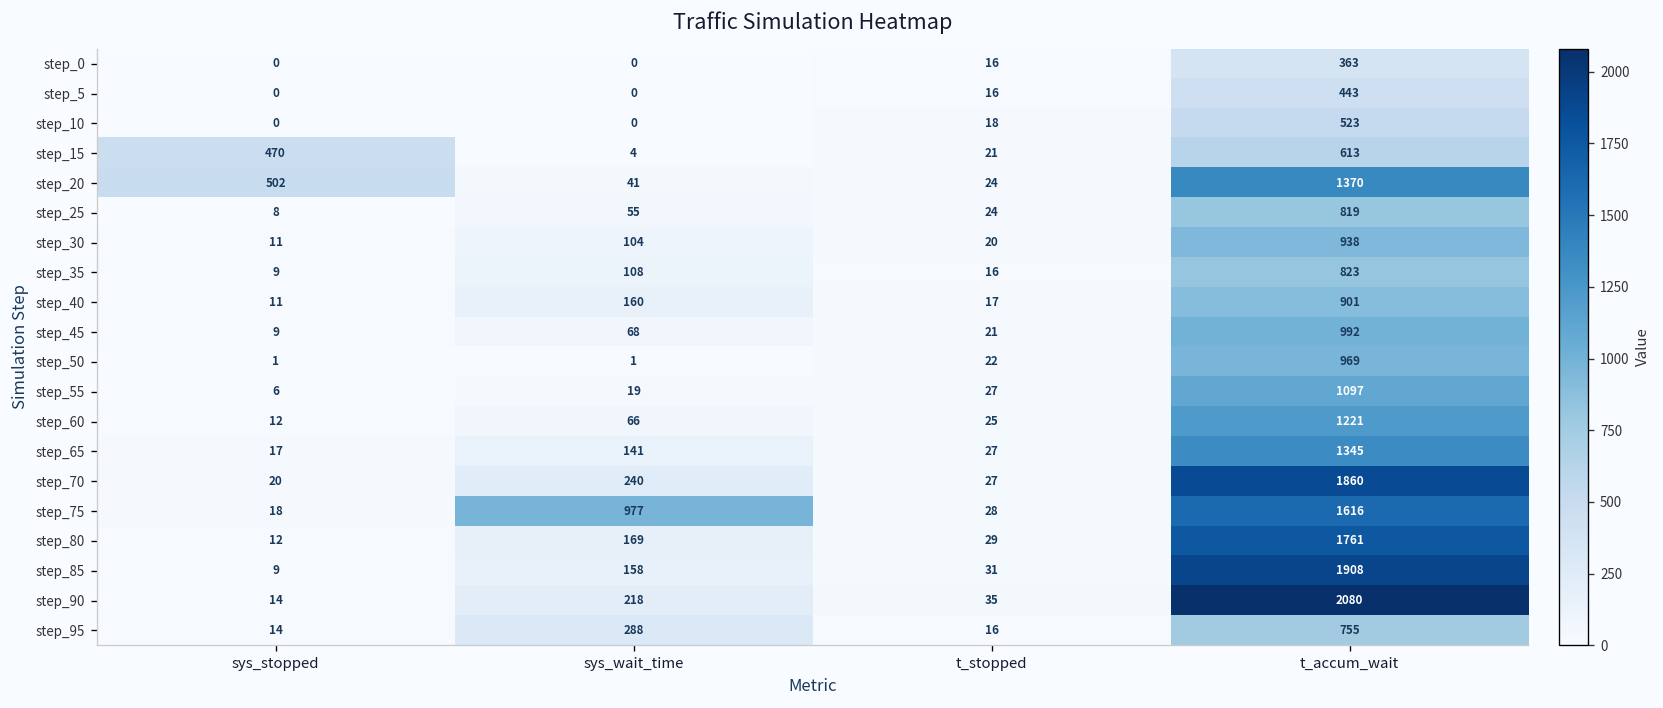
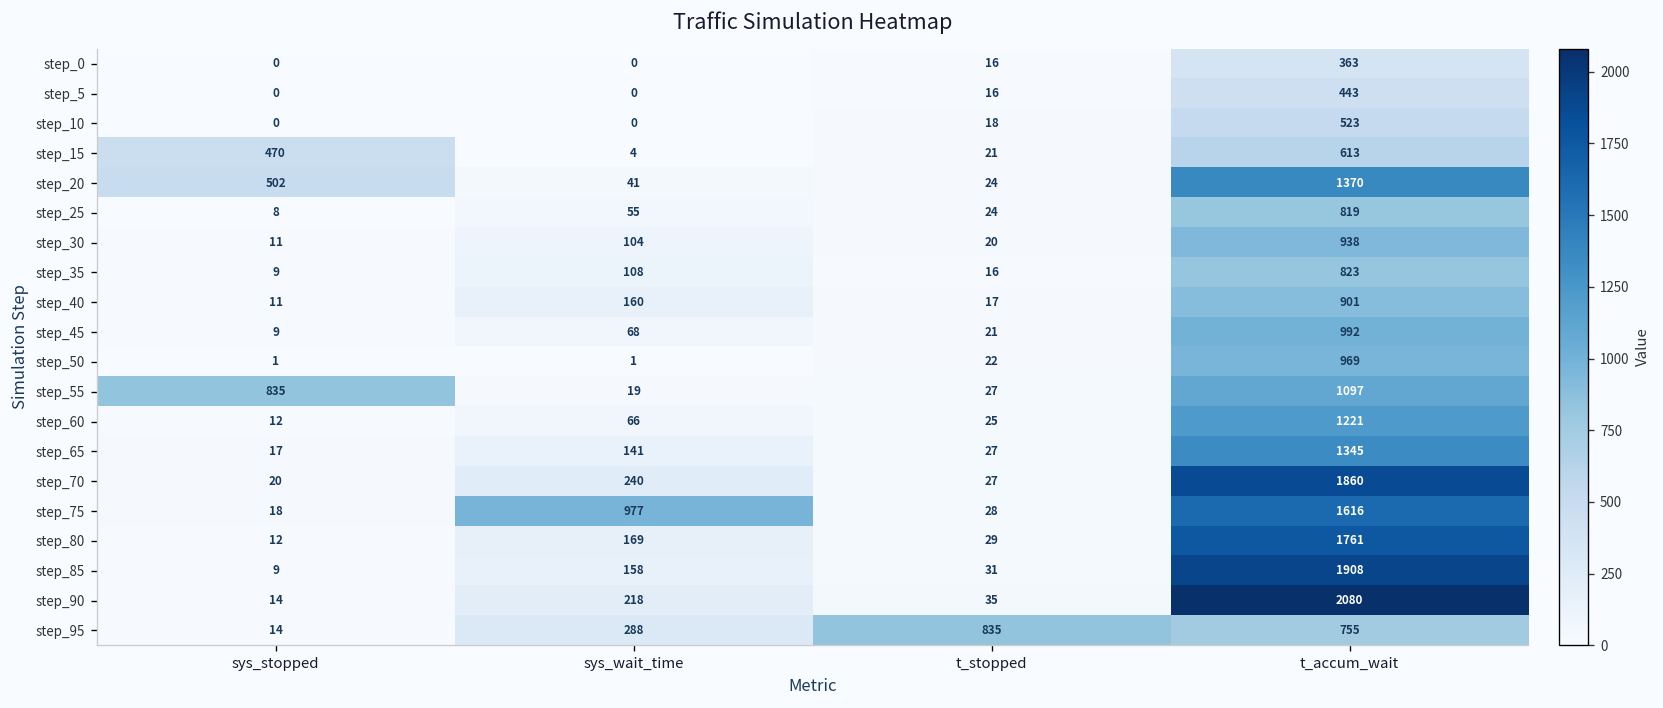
  {
    "step_0": {
      "sys_stopped": 0,
      "sys_wait_time": 0,
      "t_stopped": 16,
      "t_accum_wait": 363
    },
    "step_5": {
      "sys_stopped": 0,
      "sys_wait_time": 0,
      "t_stopped": 16,
      "t_accum_wait": 443
    },
    "step_10": {
      "sys_stopped": 0,
      "sys_wait_time": 0,
      "t_stopped": 18,
      "t_accum_wait": 523
    },
    "step_15": {
      "sys_stopped": 470,
      "sys_wait_time": 4,
      "t_stopped": 21,
      "t_accum_wait": 613
    },
    "step_20": {
      "sys_stopped": 502,
      "sys_wait_time": 41,
      "t_stopped": 24,
      "t_accum_wait": 1370
    },
    "step_25": {
      "sys_stopped": 8,
      "sys_wait_time": 55,
      "t_stopped": 24,
      "t_accum_wait": 819
    },
    "step_30": {
      "sys_stopped": 11,
      "sys_wait_time": 104,
      "t_stopped": 20,
      "t_accum_wait": 938
    },
    "step_35": {
      "sys_stopped": 9,
      "sys_wait_time": 108,
      "t_stopped": 16,
      "t_accum_wait": 823
    },
    "step_40": {
      "sys_stopped": 11,
      "sys_wait_time": 160,
      "t_stopped": 17,
      "t_accum_wait": 901
    },
    "step_45": {
      "sys_stopped": 9,
      "sys_wait_time": 68,
      "t_stopped": 21,
      "t_accum_wait": 992
    },
    "step_50": {
      "sys_stopped": 1,
      "sys_wait_time": 1,
      "t_stopped": 22,
      "t_accum_wait": 969
    },
    "step_55": {
-     "sys_stopped": 6,
+     "sys_stopped": 835,
      "sys_wait_time": 19,
      "t_stopped": 27,
      "t_accum_wait": 1097
    },
    "step_60": {
      "sys_stopped": 12,
      "sys_wait_time": 66,
      "t_stopped": 25,
      "t_accum_wait": 1221
    },
    "step_65": {
      "sys_stopped": 17,
      "sys_wait_time": 141,
      "t_stopped": 27,
      "t_accum_wait": 1345
    },
    "step_70": {
      "sys_stopped": 20,
      "sys_wait_time": 240,
      "t_stopped": 27,
      "t_accum_wait": 1860
    },
    "step_75": {
      "sys_stopped": 18,
      "sys_wait_time": 977,
      "t_stopped": 28,
      "t_accum_wait": 1616
    },
    "step_80": {
      "sys_stopped": 12,
      "sys_wait_time": 169,
      "t_stopped": 29,
      "t_accum_wait": 1761
    },
    "step_85": {
      "sys_stopped": 9,
      "sys_wait_time": 158,
      "t_stopped": 31,
      "t_accum_wait": 1908
    },
    "step_90": {
      "sys_stopped": 14,
      "sys_wait_time": 218,
      "t_stopped": 35,
      "t_accum_wait": 2080
    },
    "step_95": {
      "sys_stopped": 14,
      "sys_wait_time": 288,
-     "t_stopped": 16,
+     "t_stopped": 835,
      "t_accum_wait": 755
    }
  }
